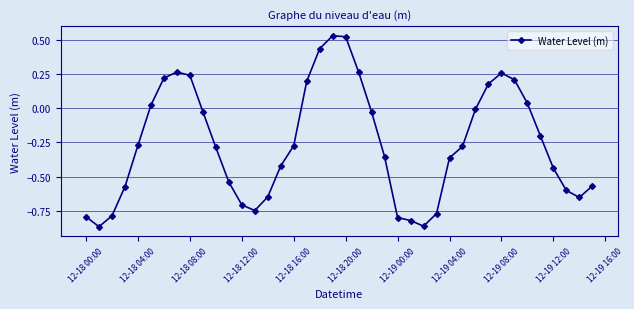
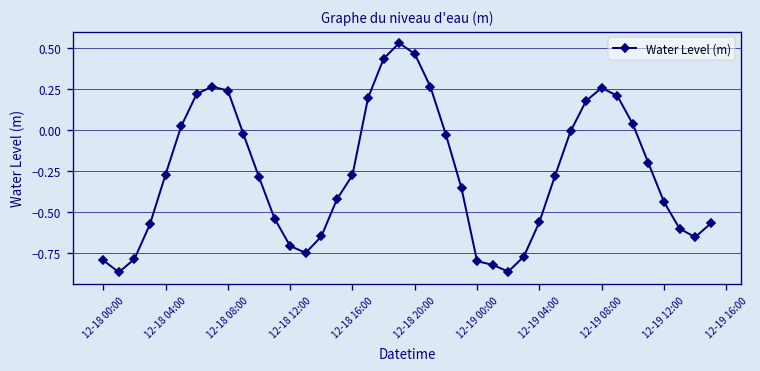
  {
    "12-18 00:00": -0.79,
    "12-18 04:00": -0.27,
    "12-18 08:00": 0.24,
    "12-18 12:00": -0.71,
    "12-18 16:00": -0.27,
-   "12-18 20:00": 0.52,
+   "12-18 20:00": 0.47,
    "12-19 00:00": -0.80,
-   "12-19 04:00": -0.36,
+   "12-19 04:00": -0.56,
    "12-19 08:00": 0.26,
    "12-19 12:00": -0.44
  }
